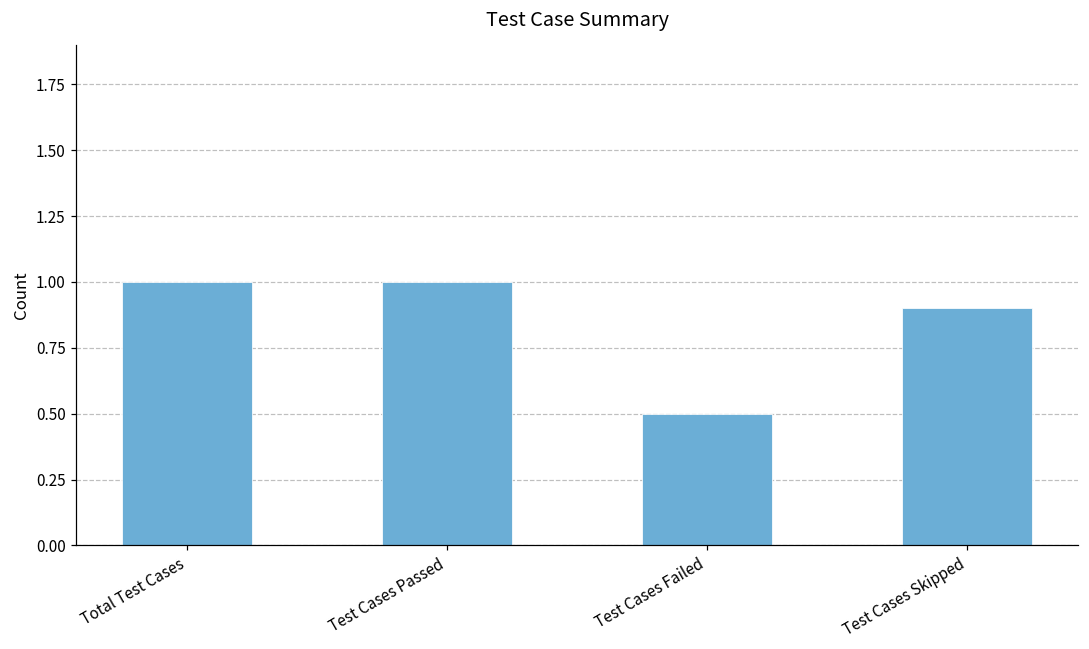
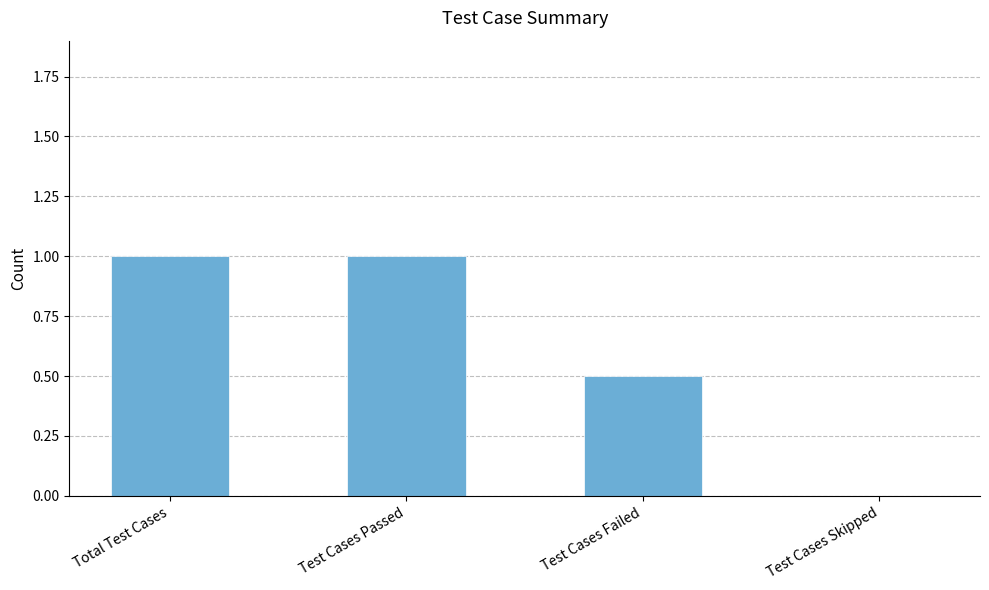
  {
    "Total Test Cases": 1.0,
    "Test Cases Passed": 1.0,
    "Test Cases Failed": 0.5,
-   "Test Cases Skipped": 0.9
+   "Test Cases Skipped": 0.0
  }
